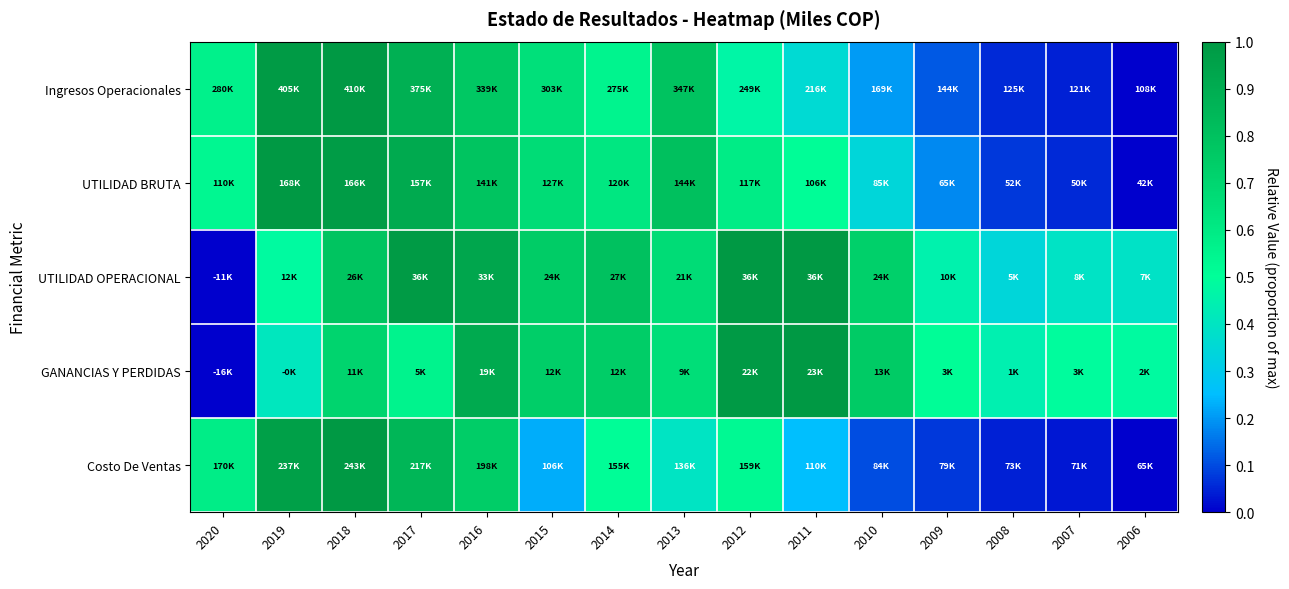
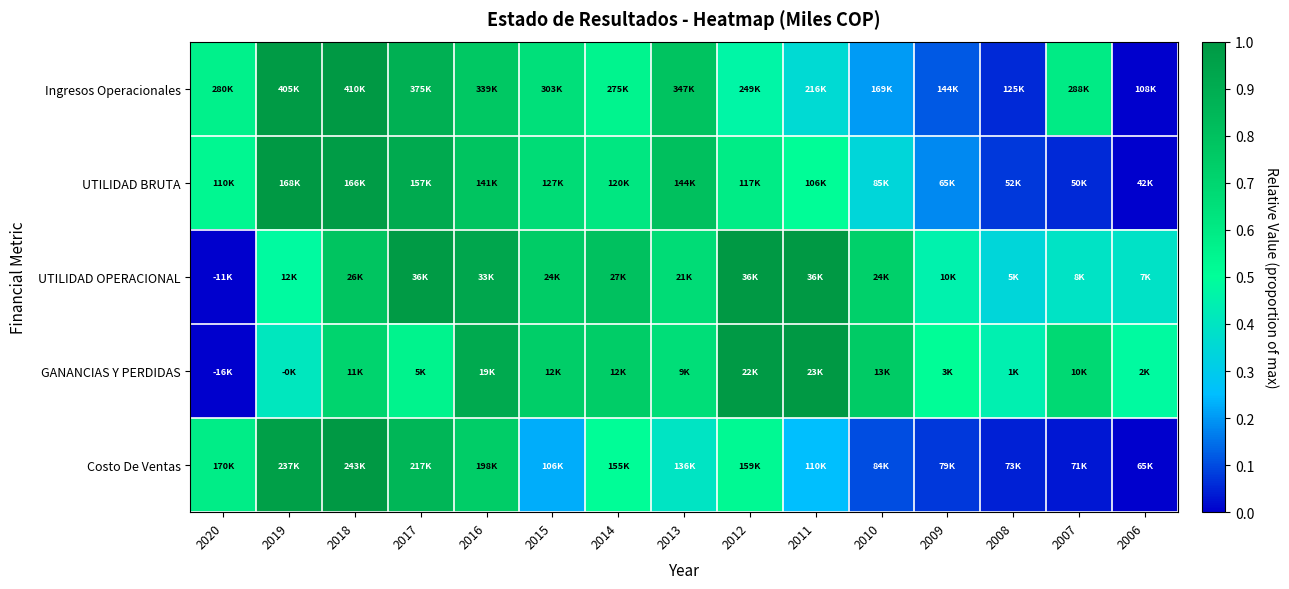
  {
    "Ingresos Operacionales": {
      "2020": "280K",
      "2019": "405K",
      "2018": "410K",
      "2017": "375K",
      "2016": "339K",
      "2015": "303K",
      "2014": "275K",
      "2013": "347K",
      "2012": "249K",
      "2011": "216K",
      "2010": "169K",
      "2009": "144K",
      "2008": "125K",
-     "2007": "121K",
+     "2007": "288K",
      "2006": "108K"
    },
    "UTILIDAD BRUTA": {
      "2020": "110K",
      "2019": "168K",
      "2018": "166K",
      "2017": "157K",
      "2016": "141K",
      "2015": "127K",
      "2014": "120K",
      "2013": "144K",
      "2012": "117K",
      "2011": "106K",
      "2010": "85K",
      "2009": "65K",
      "2008": "52K",
      "2007": "50K",
      "2006": "42K"
    },
    "UTILIDAD OPERACIONAL": {
      "2020": "-11K",
      "2019": "12K",
      "2018": "26K",
      "2017": "36K",
      "2016": "33K",
      "2015": "24K",
      "2014": "27K",
      "2013": "21K",
      "2012": "36K",
      "2011": "36K",
      "2010": "24K",
      "2009": "10K",
      "2008": "5K",
      "2007": "8K",
      "2006": "7K"
    },
    "GANANCIAS Y PERDIDAS": {
      "2020": "-16K",
      "2019": "-0K",
      "2018": "11K",
      "2017": "5K",
      "2016": "19K",
      "2015": "12K",
      "2014": "12K",
      "2013": "9K",
      "2012": "22K",
      "2011": "23K",
      "2010": "13K",
      "2009": "3K",
      "2008": "1K",
-     "2007": "3K",
+     "2007": "10K",
      "2006": "2K"
    },
    "Costo De Ventas": {
      "2020": "170K",
      "2019": "237K",
      "2018": "243K",
      "2017": "217K",
      "2016": "198K",
      "2015": "106K",
      "2014": "155K",
      "2013": "136K",
      "2012": "159K",
      "2011": "110K",
      "2010": "84K",
      "2009": "79K",
      "2008": "73K",
      "2007": "71K",
      "2006": "65K"
    }
  }
